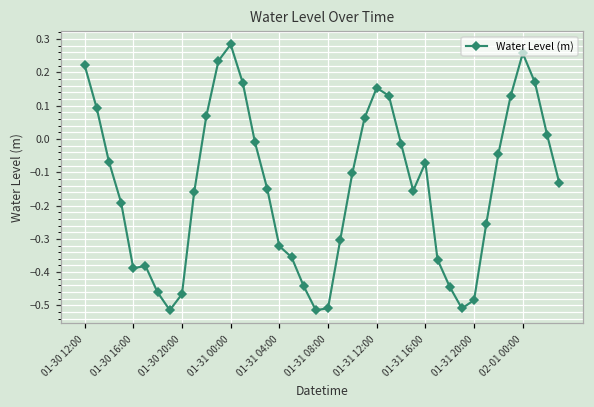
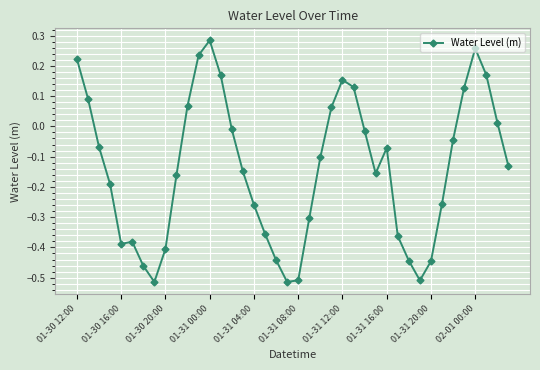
  {
    "01-30 12:00": 0.22,
    "01-30 16:00": -0.39,
-   "01-30 20:00": -0.47,
+   "01-30 20:00": -0.41,
    "01-31 00:00": 0.28,
-   "01-31 04:00": -0.32,
+   "01-31 04:00": -0.26,
    "01-31 08:00": -0.51,
    "01-31 12:00": 0.15,
    "01-31 16:00": -0.07,
-   "01-31 20:00": -0.48
+   "01-31 20:00": -0.45
  }
